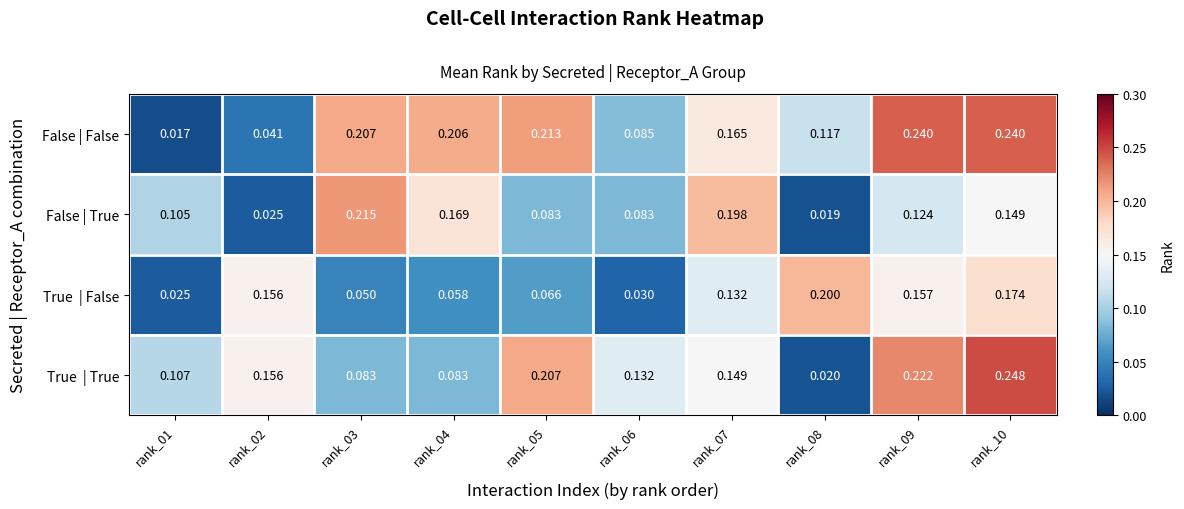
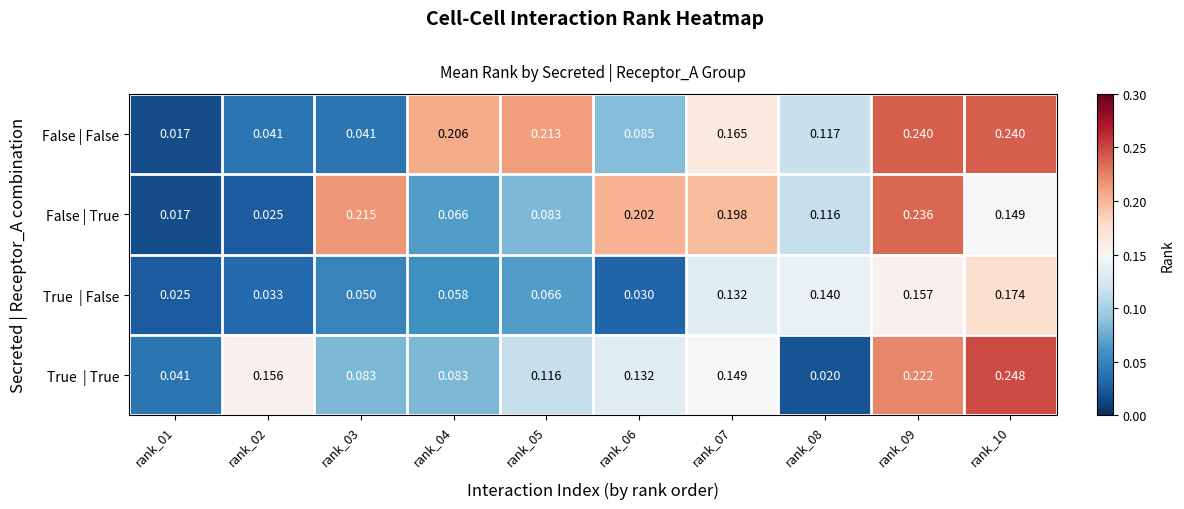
  {
    "False | False": {
      "rank_01": 0.017,
      "rank_02": 0.041,
-     "rank_03": 0.207,
+     "rank_03": 0.041,
      "rank_04": 0.206,
      "rank_05": 0.213,
      "rank_06": 0.085,
      "rank_07": 0.165,
      "rank_08": 0.117,
      "rank_09": 0.240,
      "rank_10": 0.240
    },
    "False | True": {
-     "rank_01": 0.105,
+     "rank_01": 0.017,
      "rank_02": 0.025,
      "rank_03": 0.215,
-     "rank_04": 0.169,
+     "rank_04": 0.066,
      "rank_05": 0.083,
-     "rank_06": 0.083,
+     "rank_06": 0.202,
      "rank_07": 0.198,
-     "rank_08": 0.019,
-     "rank_09": 0.124,
+     "rank_08": 0.116,
+     "rank_09": 0.236,
      "rank_10": 0.149
    },
    "True | False": {
      "rank_01": 0.025,
-     "rank_02": 0.156,
+     "rank_02": 0.033,
      "rank_03": 0.050,
      "rank_04": 0.058,
      "rank_05": 0.066,
      "rank_06": 0.030,
      "rank_07": 0.132,
-     "rank_08": 0.200,
+     "rank_08": 0.140,
      "rank_09": 0.157,
      "rank_10": 0.174
    },
    "True | True": {
-     "rank_01": 0.107,
+     "rank_01": 0.041,
      "rank_02": 0.156,
      "rank_03": 0.083,
      "rank_04": 0.083,
-     "rank_05": 0.207,
+     "rank_05": 0.116,
      "rank_06": 0.132,
      "rank_07": 0.149,
      "rank_08": 0.020,
      "rank_09": 0.222,
      "rank_10": 0.248
    }
  }
